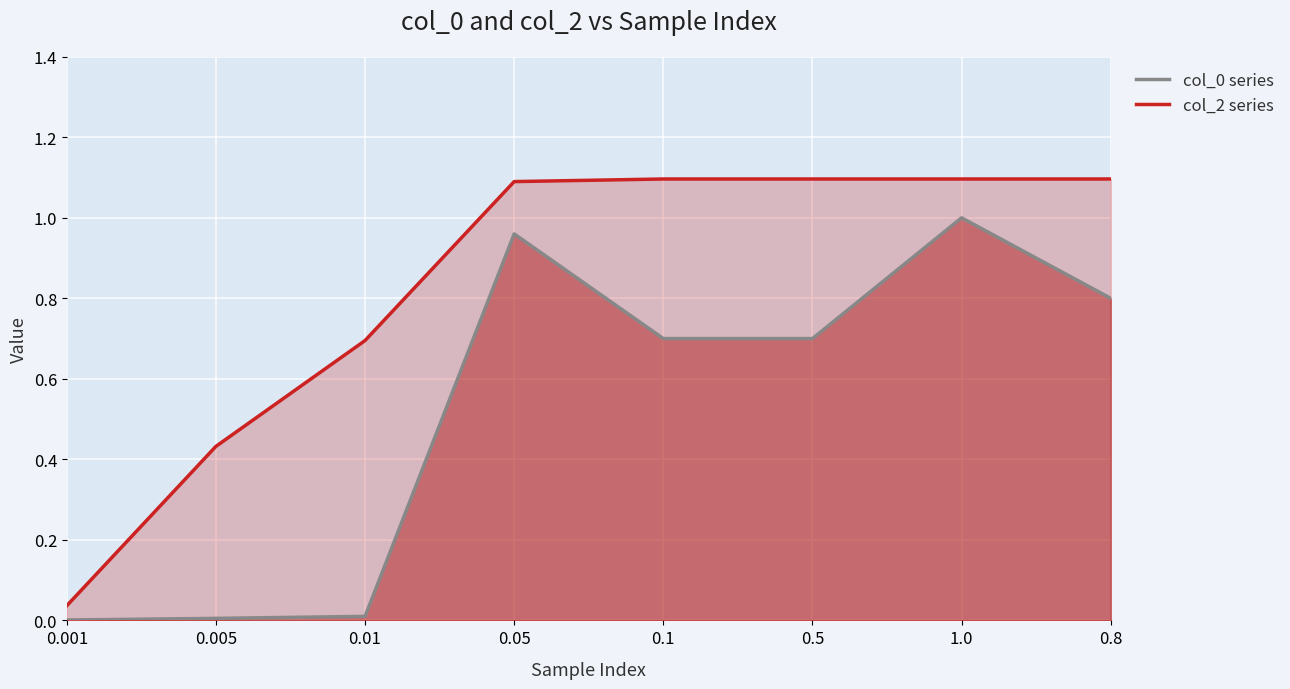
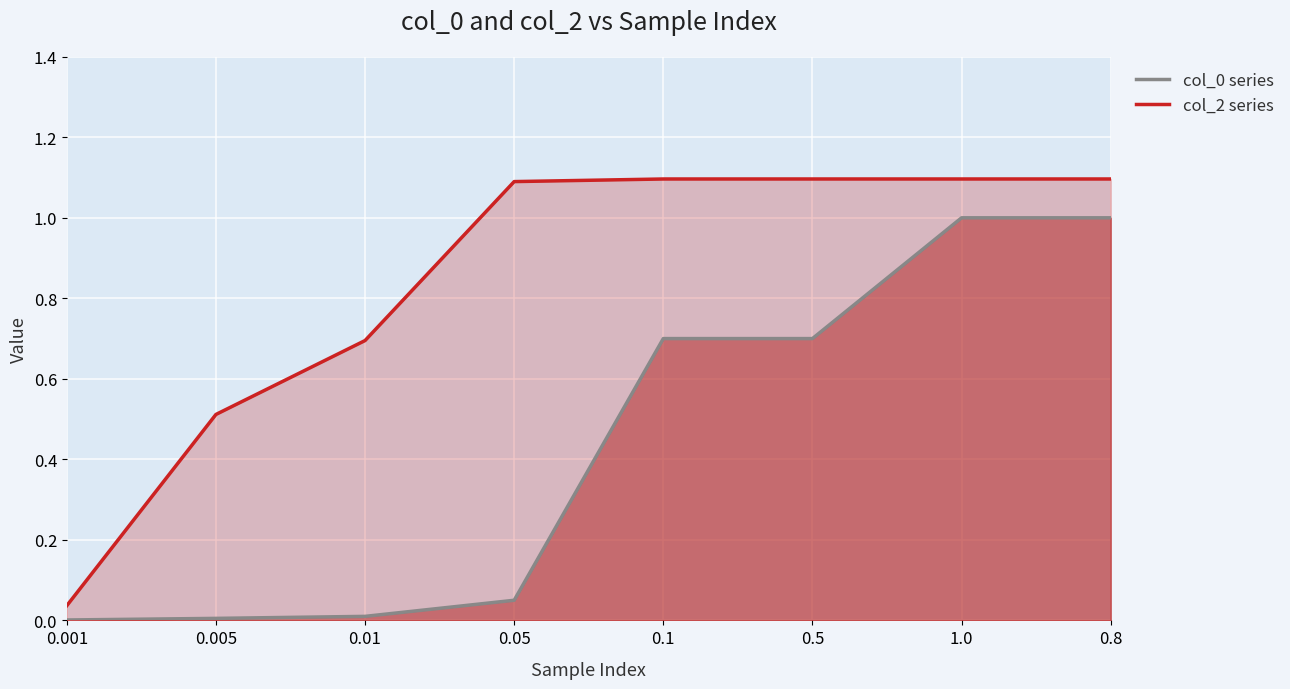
  {
    "col_0 series": {
      "0.001": 0.00,
      "0.005": 0.01,
      "0.01": 0.01,
-     "0.05": 0.96,
+     "0.05": 0.05,
      "0.1": 0.70,
      "0.5": 0.70,
      "1.0": 1.00,
-     "0.8": 0.8
+     "0.8": 1.0
    },
    "col_2 series": {
      "0.001": 0.04,
-     "0.005": 0.43,
+     "0.005": 0.51,
      "0.01": 0.70,
      "0.05": 1.09,
      "0.1": 1.10,
      "0.5": 1.10,
      "1.0": 1.10,
      "0.8": 1.10
    }
  }
